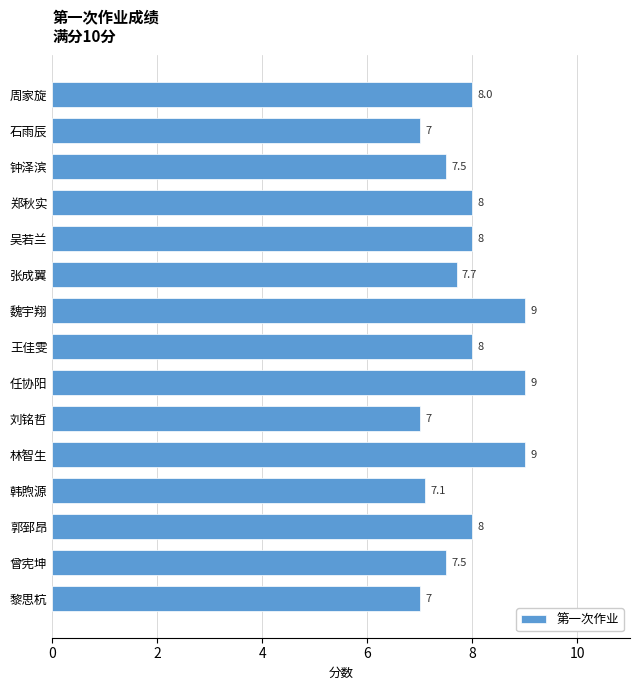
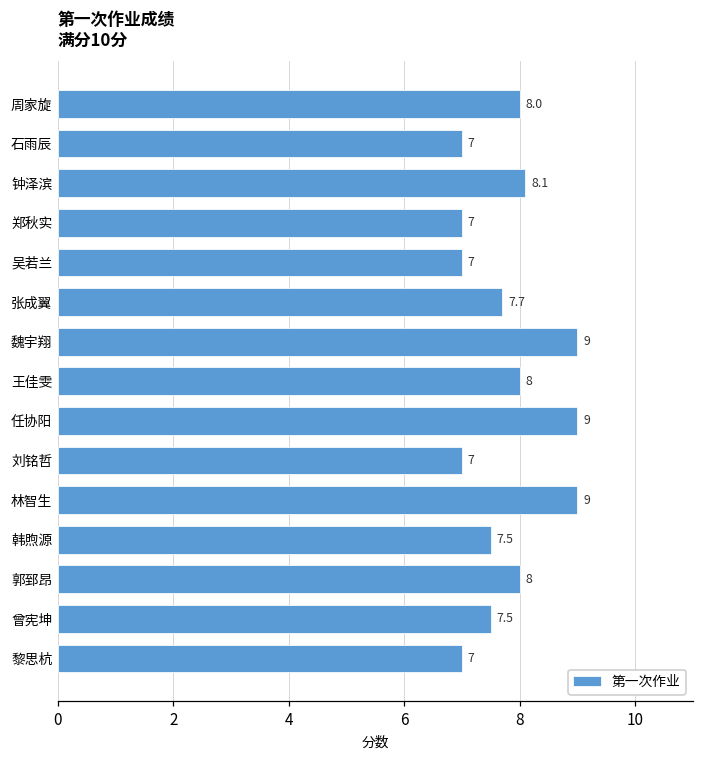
  {
    "周家旋": 8.0,
    "石雨辰": 7,
-   "钟泽滨": 7.5,
-   "郑秋实": 8,
-   "吴若兰": 8,
+   "钟泽滨": 8.1,
+   "郑秋实": 7,
+   "吴若兰": 7,
    "张成翼": 7.7,
    "魏宇翔": 9,
    "王佳雯": 8,
    "任协阳": 9,
    "刘铭哲": 7,
    "林智生": 9,
-   "韩煦源": 7.1,
+   "韩煦源": 7.5,
    "郭郅昂": 8,
    "曾宪坤": 7.5,
    "黎思杭": 7
  }
